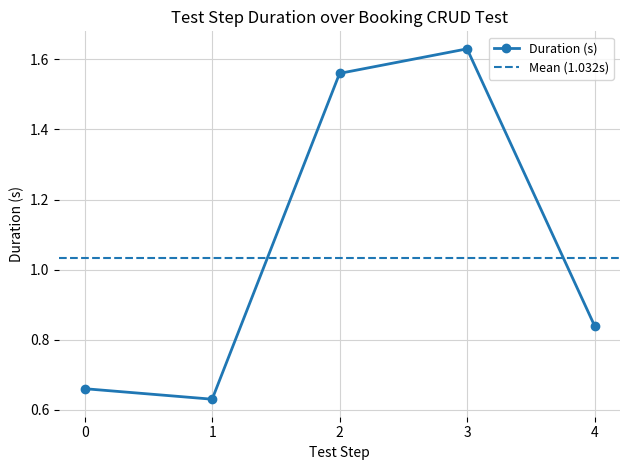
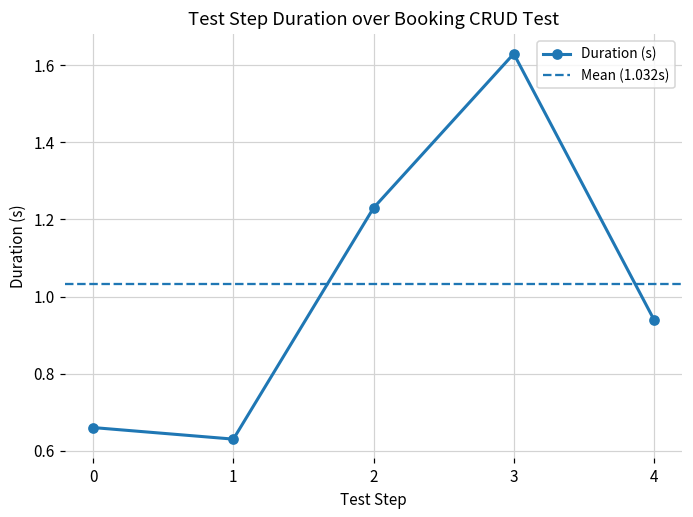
  {
    "0": 0.66,
    "1": 0.63,
-   "2": 1.56,
+   "2": 1.23,
    "3": 1.63,
-   "4": 0.84
+   "4": 0.94
  }
